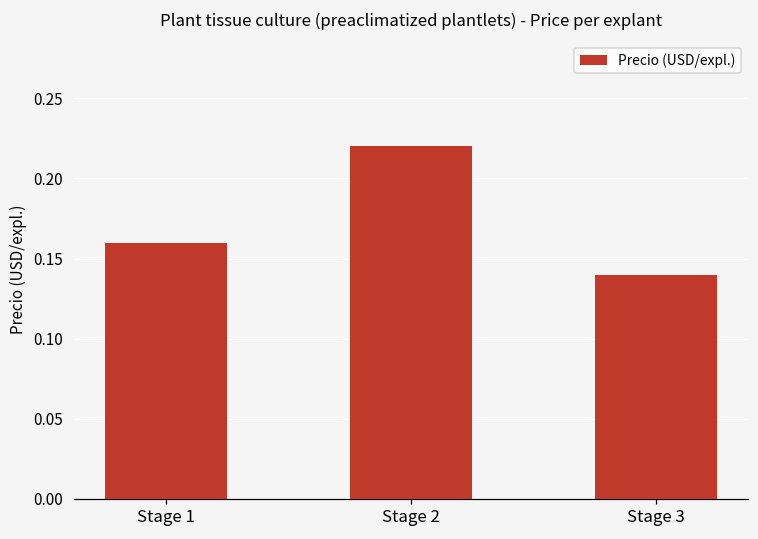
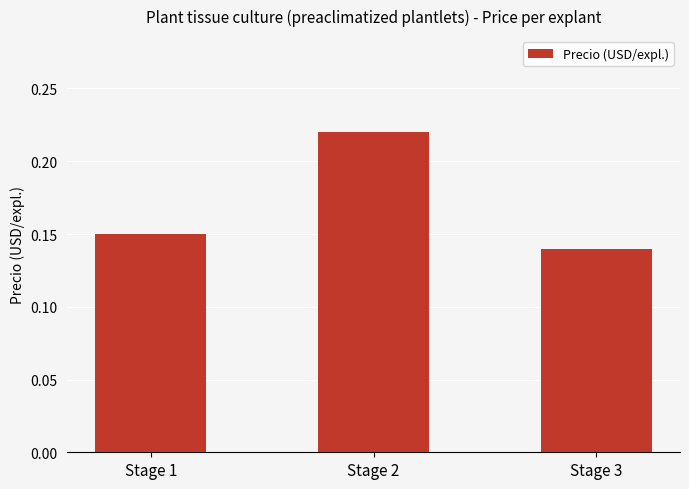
  {
-   "Stage 1": 0.16,
+   "Stage 1": 0.15,
    "Stage 2": 0.22,
    "Stage 3": 0.14
  }
